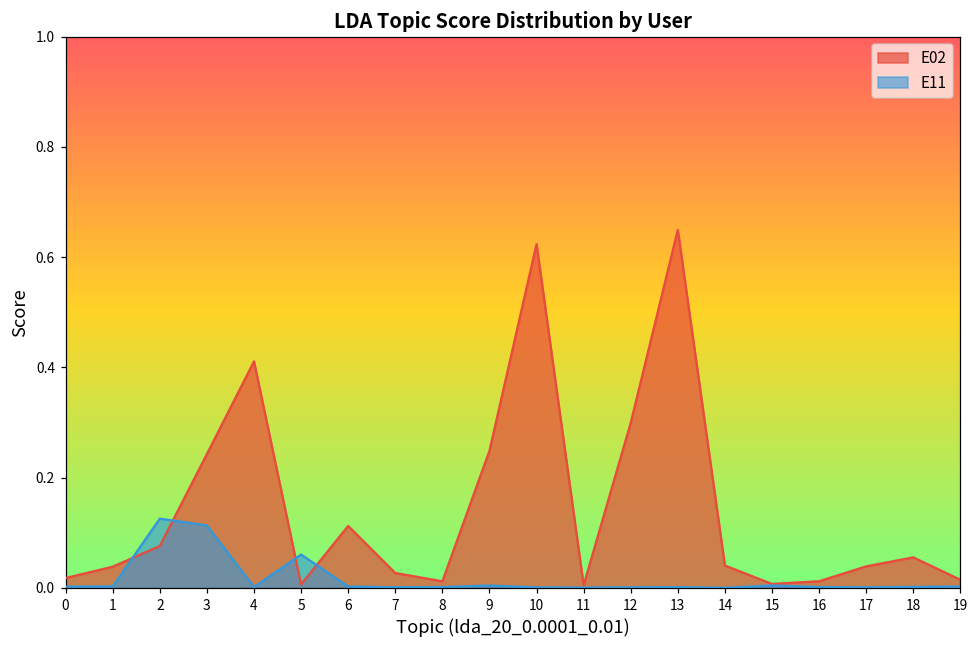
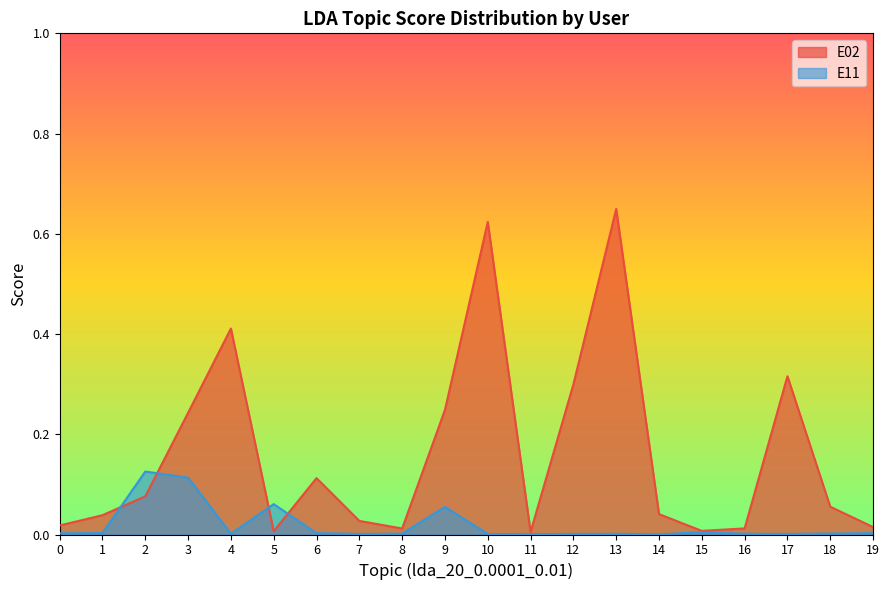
  {
    "E02": {
      "0": 0.02,
      "1": 0.04,
      "2": 0.08,
      "3": 0.24,
      "4": 0.41,
      "5": 0.01,
      "6": 0.11,
      "7": 0.03,
      "8": 0.01,
      "9": 0.25,
      "10": 0.62,
      "12": 0.30,
      "13": 0.65,
      "14": 0.04,
      "16": 0.01,
-     "17": 0.04,
+     "17": 0.32,
      "18": 0.06,
      "19": 0.01
    },
    "E11": {
      "0": 0.00,
      "1": 0.00,
      "2": 0.13,
      "3": 0.11,
      "4": 0.00,
      "5": 0.06,
      "6": 0.00,
      "7": 0.00,
      "8": 0.00,
-     "9": 0.00,
+     "9": 0.06,
      "10": 0.00,
      "12": 0.00,
      "13": 0.00,
      "14": 0.00,
      "16": 0.00,
      "17": 0.00,
      "18": 0.00,
      "19": 0.00
    }
  }
